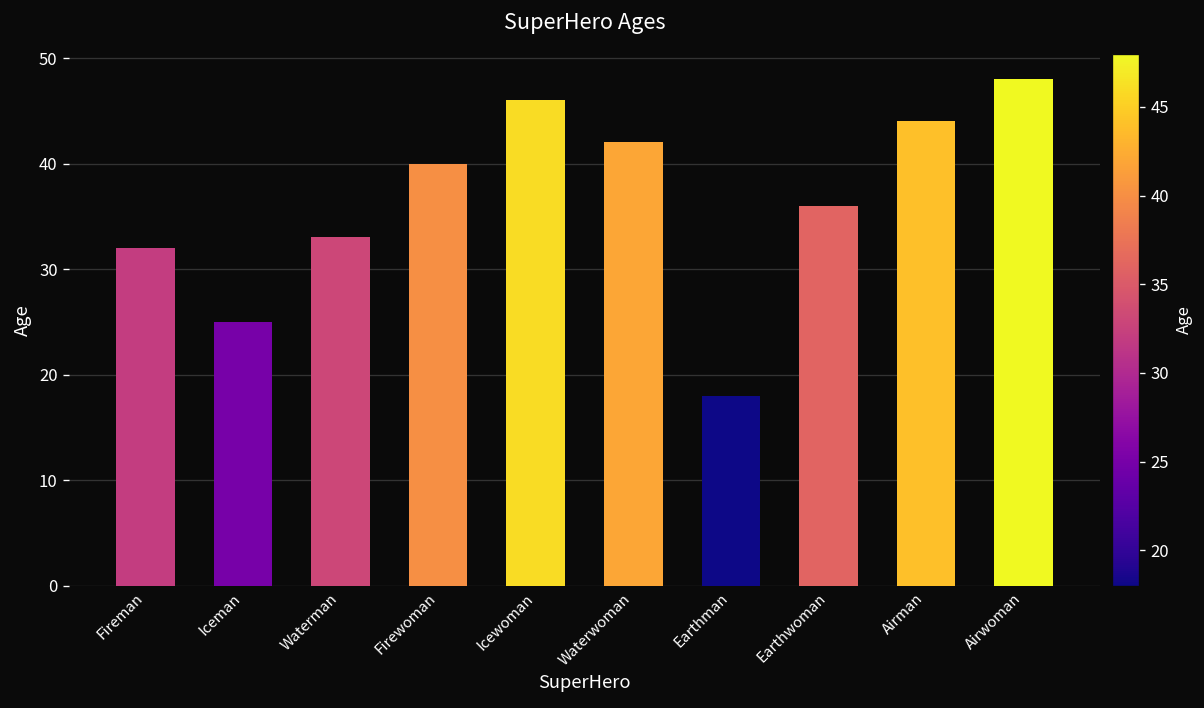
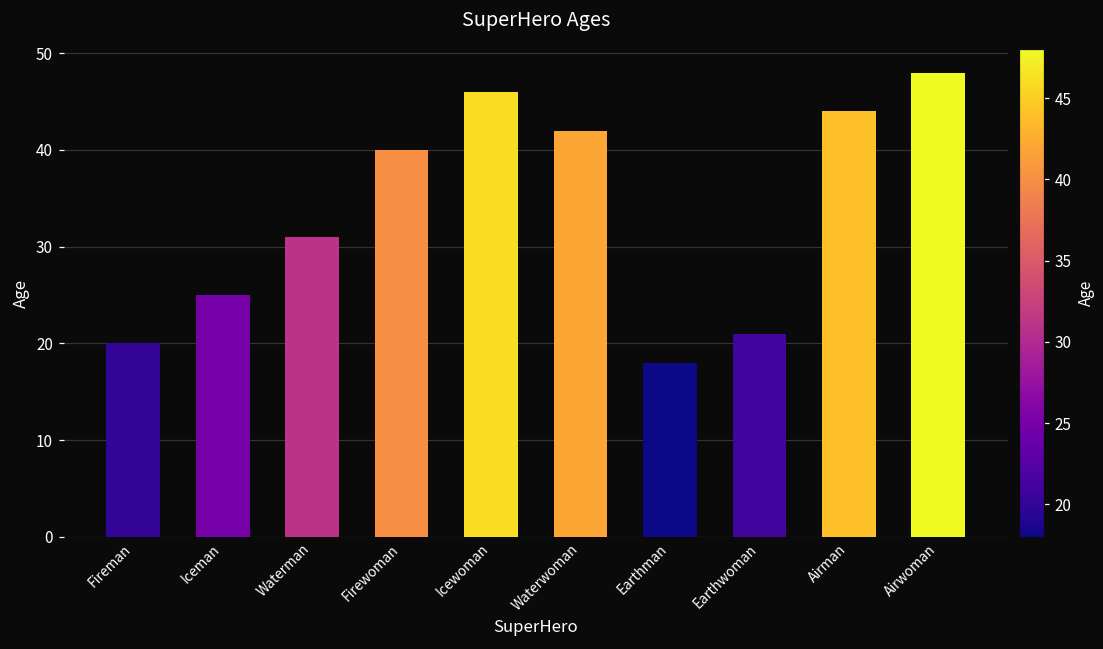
  {
-   "Fireman": 32,
+   "Fireman": 20,
    "Iceman": 25,
-   "Waterman": 33,
+   "Waterman": 31,
    "Firewoman": 40,
    "Icewoman": 46,
    "Waterwoman": 42,
    "Earthman": 18,
-   "Earthwoman": 36,
+   "Earthwoman": 21,
    "Airman": 44,
    "Airwoman": 48
  }
